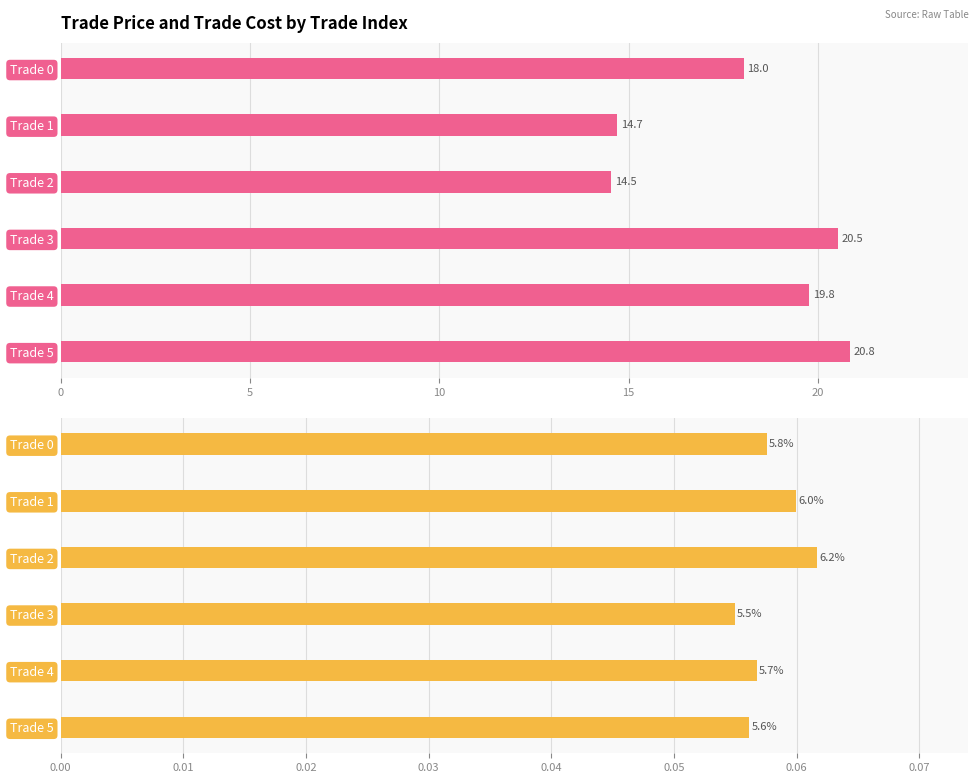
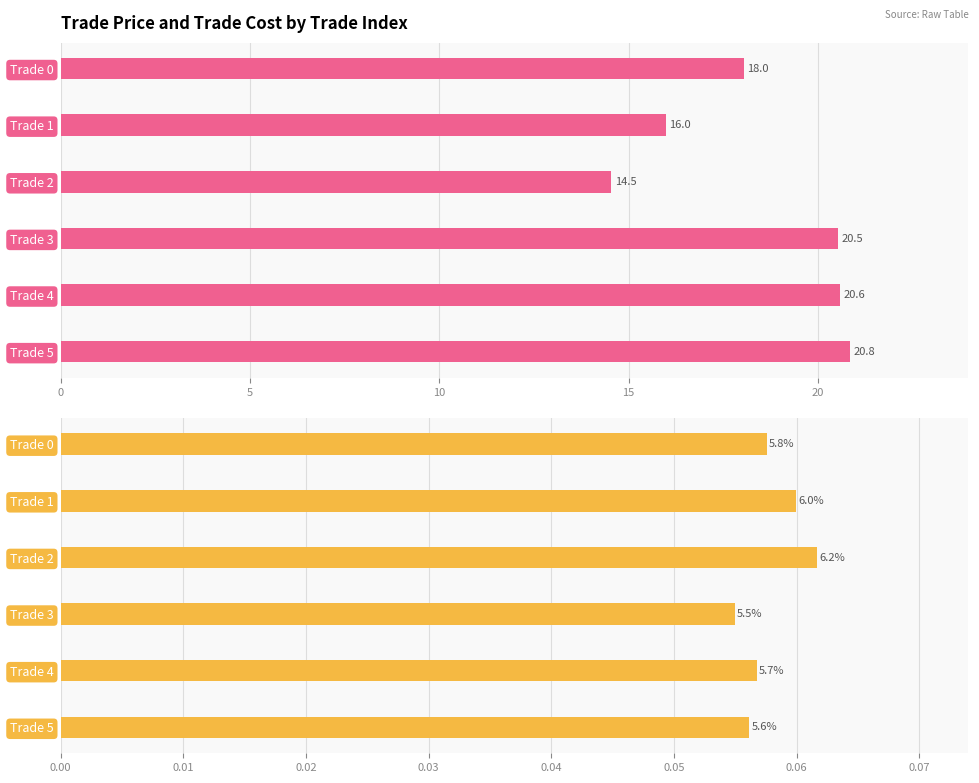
  {
    "Trade Price and Trade Cost by Trade Index": {
      "Trade 0": 18.0,
-     "Trade 1": 14.7,
+     "Trade 1": 16.0,
      "Trade 2": 14.5,
      "Trade 3": 20.5,
-     "Trade 4": 19.8,
+     "Trade 4": 20.6,
      "Trade 5": 20.8
    }
  }
